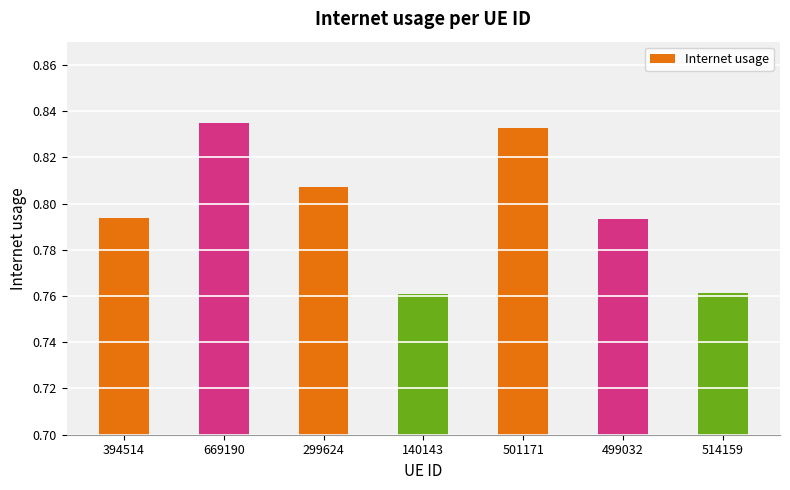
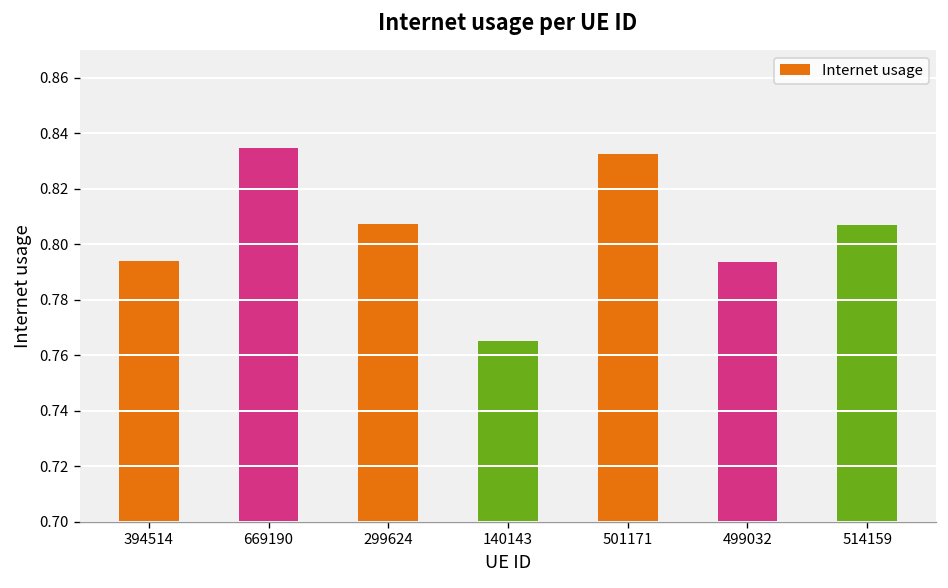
  {
    "394514": 0.794,
    "669190": 0.835,
    "299624": 0.807,
-   "140143": 0.761,
+   "140143": 0.765,
    "501171": 0.832,
    "499032": 0.793,
-   "514159": 0.761
+   "514159": 0.807
  }
